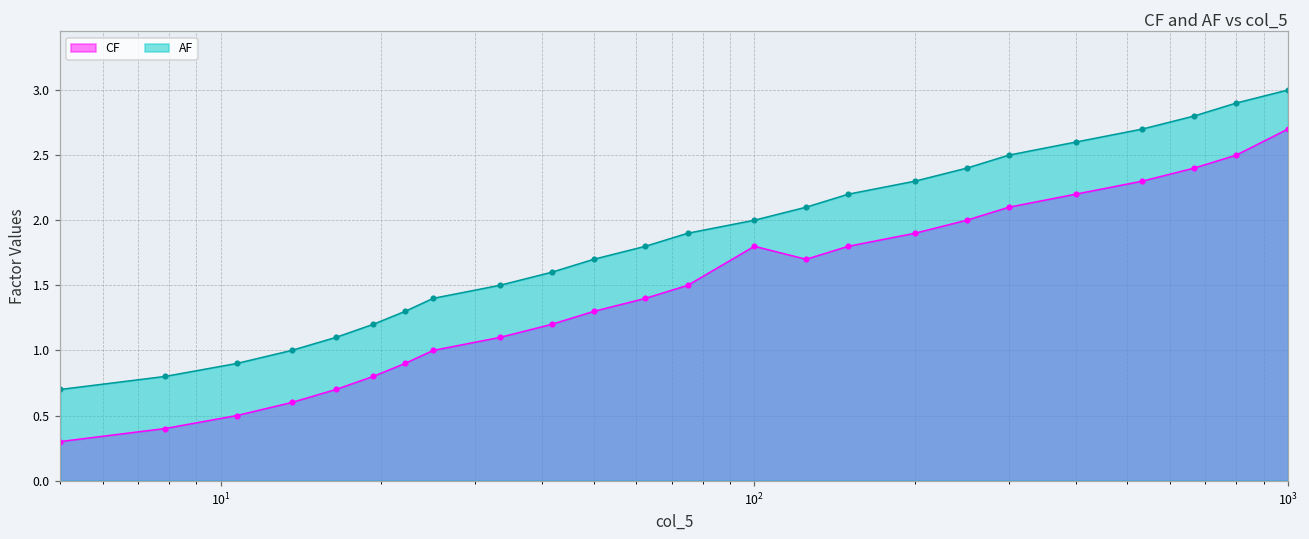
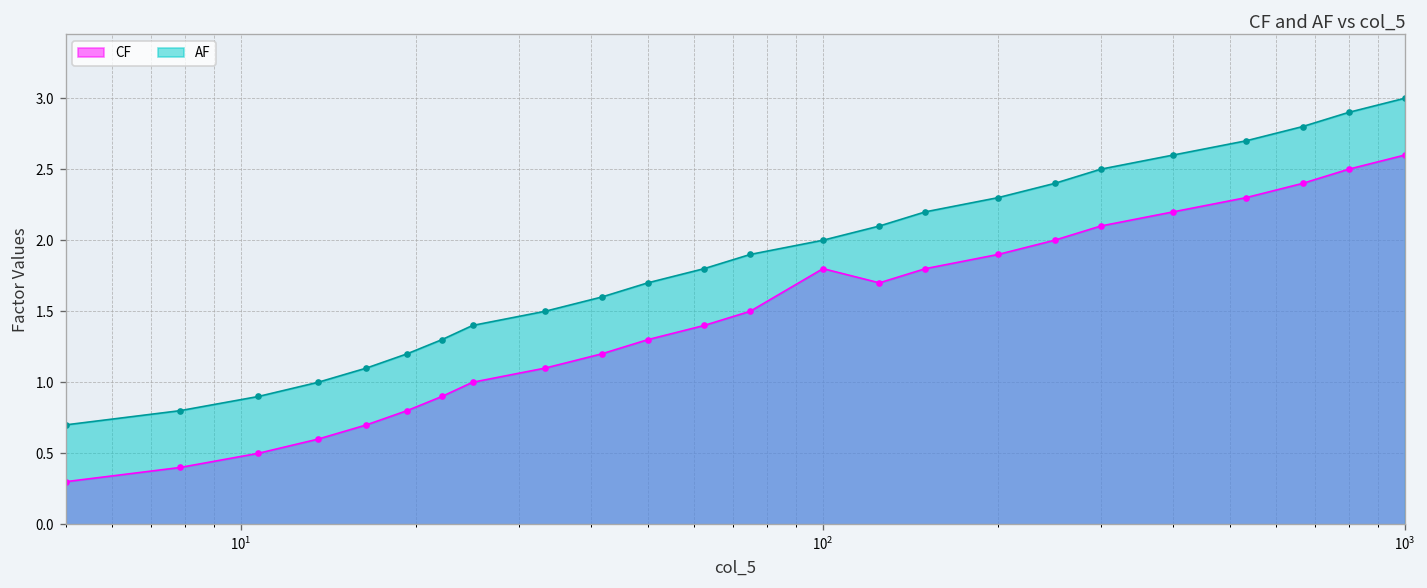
  {
    "CF": {
      "10^2": 1.8,
-     "10^3": 2.7
+     "10^3": 2.6
    },
    "AF": {
      "10^2": 2.0,
      "10^3": 3.0
    }
  }
